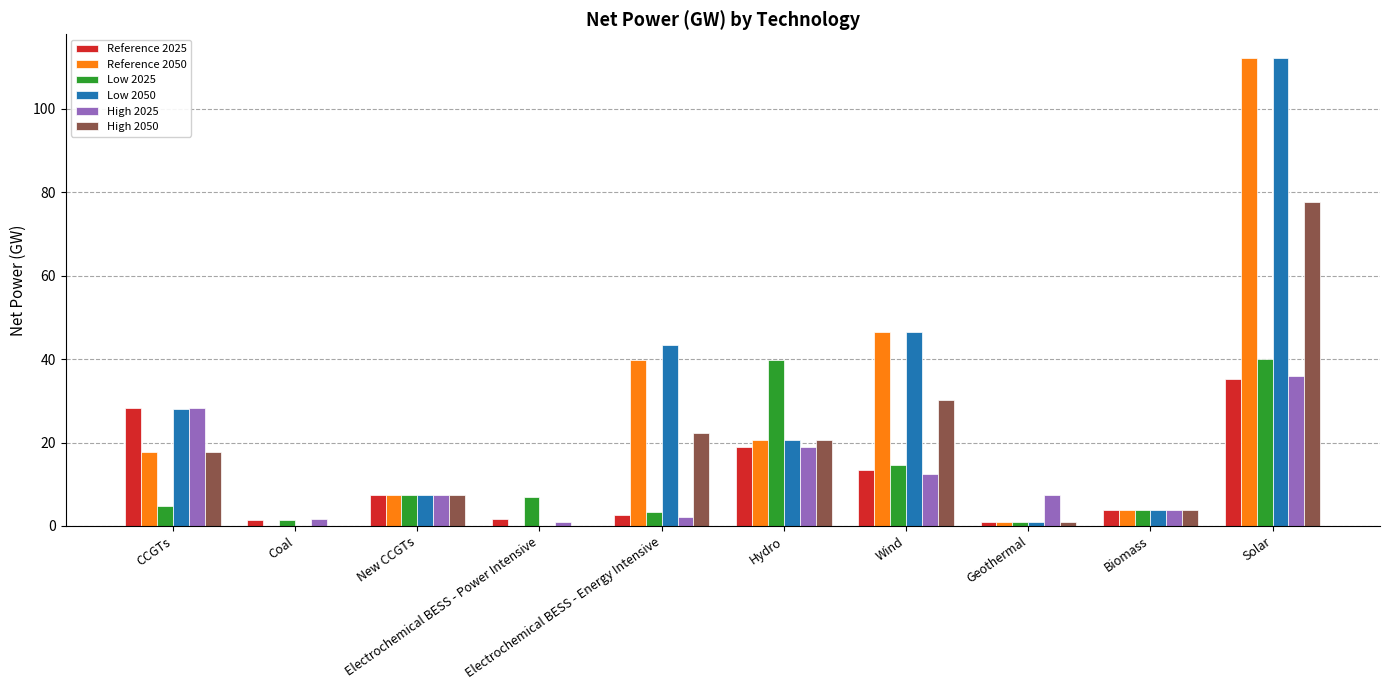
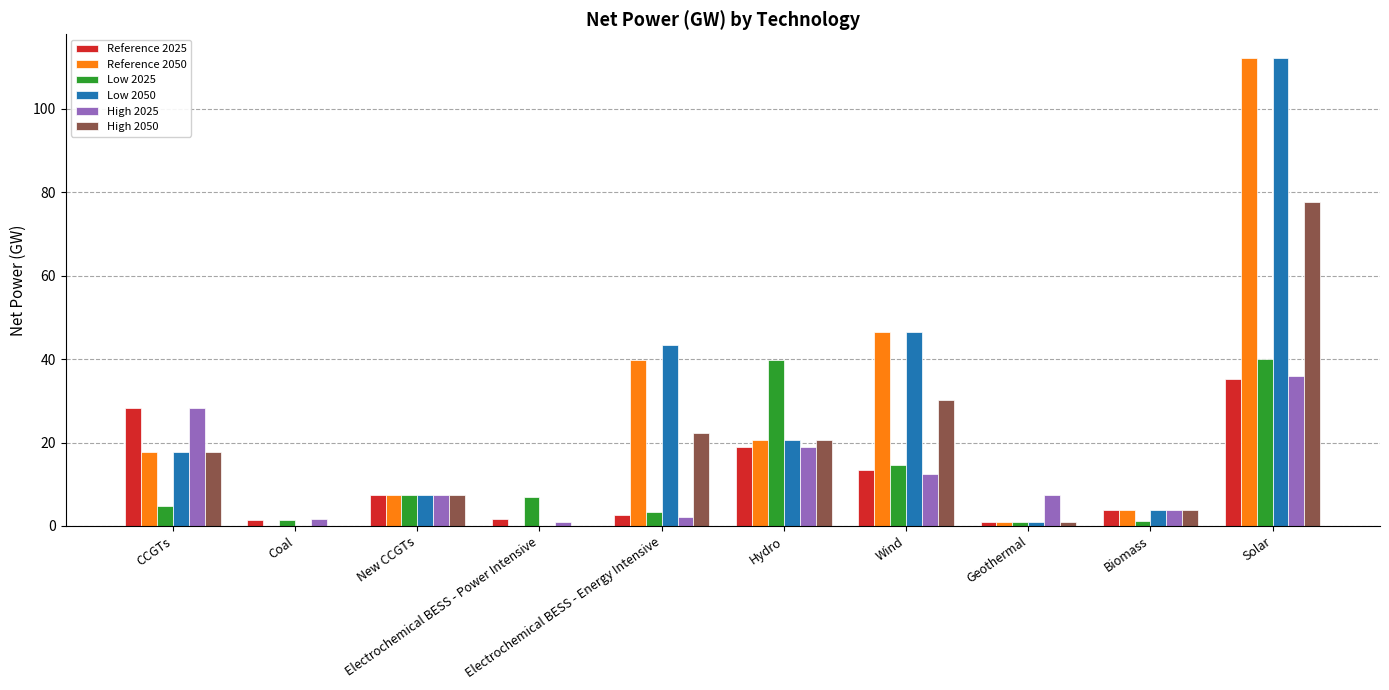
  {
    "Reference 2025": {
      "CCGTs": 28,
      "Coal": 1,
      "New CCGTs": 7,
      "Electrochemical BESS - Power Intensive": 2,
      "Electrochemical BESS - Energy Intensive": 3,
      "Hydro": 19,
      "Wind": 13,
      "Geothermal": 1,
      "Biomass": 4,
      "Solar": 35
    },
    "Reference 2050": {
      "CCGTs": 18,
      "Coal": 0,
      "New CCGTs": 7,
      "Electrochemical BESS - Power Intensive": 0,
      "Electrochemical BESS - Energy Intensive": 40,
      "Hydro": 21,
      "Wind": 46,
      "Geothermal": 1,
      "Biomass": 4,
      "Solar": 112
    },
    "Low 2025": {
      "CCGTs": 5,
      "Coal": 1,
      "New CCGTs": 7,
      "Electrochemical BESS - Power Intensive": 7,
      "Electrochemical BESS - Energy Intensive": 3,
      "Hydro": 40,
      "Wind": 15,
      "Geothermal": 1,
-     "Biomass": 4,
+     "Biomass": 1,
      "Solar": 40
    },
    "Low 2050": {
-     "CCGTs": 28,
+     "CCGTs": 18,
      "Coal": 0,
      "New CCGTs": 7,
      "Electrochemical BESS - Power Intensive": 0,
      "Electrochemical BESS - Energy Intensive": 43,
      "Hydro": 21,
      "Wind": 46,
      "Geothermal": 1,
      "Biomass": 4,
      "Solar": 112
    },
    "High 2025": {
      "CCGTs": 28,
      "Coal": 2,
      "New CCGTs": 7,
      "Electrochemical BESS - Power Intensive": 1,
      "Electrochemical BESS - Energy Intensive": 2,
      "Hydro": 19,
      "Wind": 13,
      "Geothermal": 7,
      "Biomass": 4,
      "Solar": 36
    },
    "High 2050": {
      "CCGTs": 18,
      "Coal": 0,
      "New CCGTs": 7,
      "Electrochemical BESS - Power Intensive": 0,
      "Electrochemical BESS - Energy Intensive": 22,
      "Hydro": 21,
      "Wind": 30,
      "Geothermal": 1,
      "Biomass": 4,
      "Solar": 78
    }
  }
